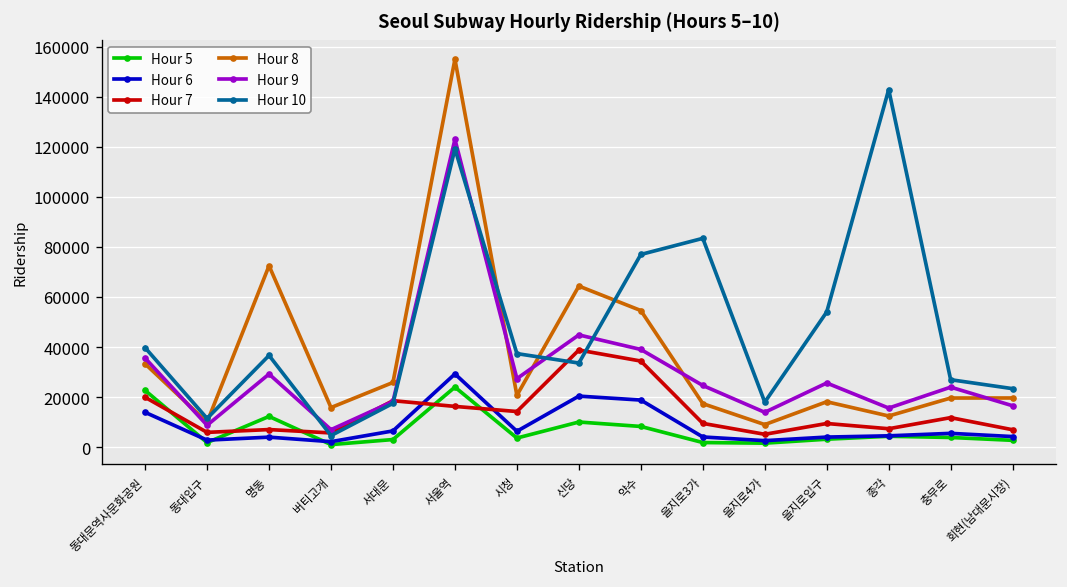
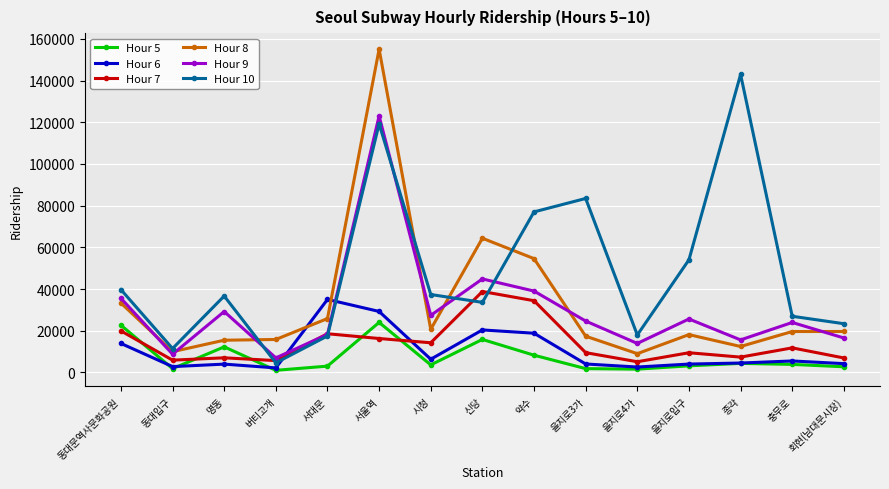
  {
    "Hour 5": {
      "동대문역사문화공원": 23000,
      "명동": 12000,
      "서대문": 3000,
      "서울역": 24000,
      "시청": 4000,
-     "신당": 10000,
+     "신당": 16000,
      "약수": 8000,
      "을지로3가": 2000,
      "충무로": 4000,
      "회현(남대문시장)": 3000
    },
    "Hour 6": {
      "동대문역사문화공원": 14000,
      "명동": 4000,
-     "서대문": 6000,
+     "서대문": 35000,
      "서울역": 29000,
      "시청": 6000,
      "신당": 20000,
      "약수": 19000,
      "을지로3가": 4000,
      "충무로": 5000,
      "회현(남대문시장)": 4000
    },
    "Hour 7": {
      "동대문역사문화공원": 20000,
      "동대입구": 6000,
      "명동": 7000,
      "서울역": 16000,
      "시청": 14000,
      "신당": 39000,
      "약수": 34000,
      "을지로3가": 9000,
      "을지로4가": 5000,
      "을지로입구": 9000,
      "종각": 7000,
      "충무로": 12000,
      "회현(남대문시장)": 7000
    },
    "Hour 8": {
      "동대문역사문화공원": 33000,
-     "명동": 72000,
+     "명동": 15000,
      "버티고개": 16000,
      "서대문": 26000,
      "서울역": 155000,
      "시청": 21000,
      "신당": 64000,
      "약수": 55000,
      "을지로3가": 17000,
      "을지로4가": 9000,
      "을지로입구": 18000,
      "종각": 12000,
      "충무로": 20000,
      "회현(남대문시장)": 20000
    },
    "Hour 9": {
      "동대문역사문화공원": 36000,
      "명동": 29000,
      "버티고개": 7000,
      "서울역": 123000,
      "시청": 27000,
      "신당": 45000,
      "약수": 39000,
      "을지로3가": 25000,
      "을지로4가": 14000,
      "을지로입구": 26000,
      "종각": 16000,
      "충무로": 24000,
      "회현(남대문시장)": 17000
    },
    "Hour 10": {
      "동대문역사문화공원": 40000,
      "동대입구": 11000,
      "명동": 37000,
      "서울역": 119000,
      "시청": 37000,
      "신당": 34000,
      "약수": 77000,
      "을지로3가": 83000,
      "을지로4가": 18000,
      "을지로입구": 54000,
      "종각": 143000,
      "충무로": 27000,
      "회현(남대문시장)": 23000
    }
  }
